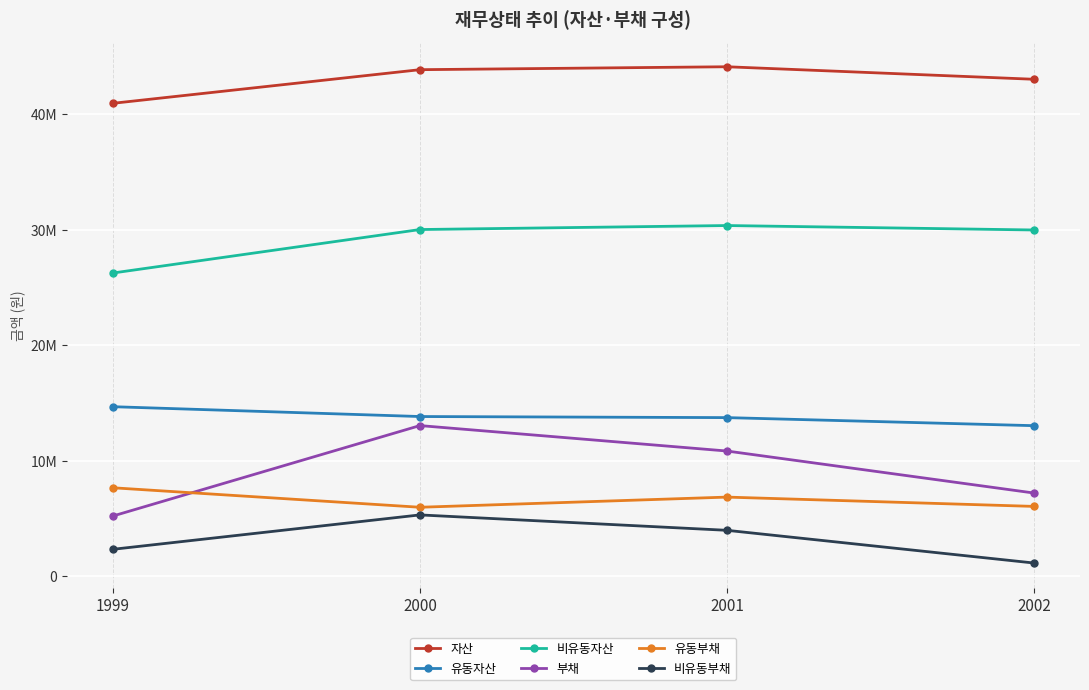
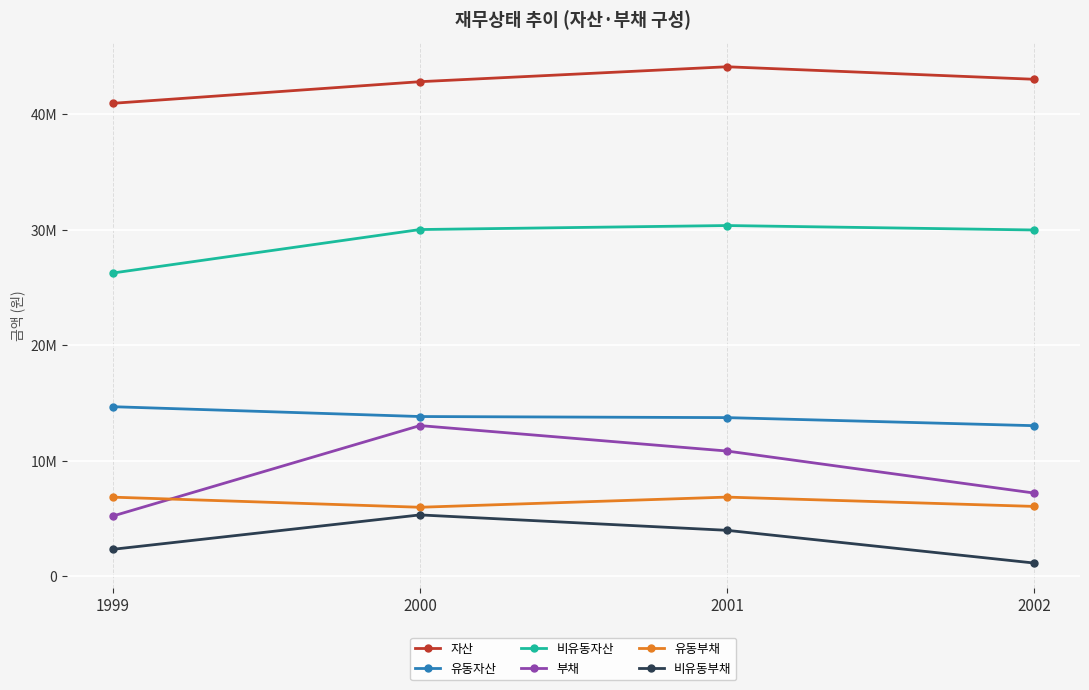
  {
    "자산": {
      "1999": 40900000,
-     "2000": 43800000,
+     "2000": 42800000,
      "2001": 44100000,
      "2002": 43000000
    },
    "유동자산": {
      "1999": 14700000,
      "2000": 13800000,
      "2001": 13700000,
      "2002": 13000000
    },
    "비유동자산": {
      "1999": 26200000,
      "2000": 30000000,
      "2001": 30300000,
      "2002": 30000000
    },
    "부채": {
      "1999": 5200000,
      "2000": 13000000,
      "2001": 10800000,
      "2002": 7200000
    },
    "유동부채": {
-     "1999": 7700000,
+     "1999": 6900000,
      "2000": 6000000,
      "2001": 6900000,
      "2002": 6100000
    },
    "비유동부채": {
      "1999": 2300000,
      "2000": 5300000,
      "2001": 4000000,
      "2002": 1200000
    }
  }
